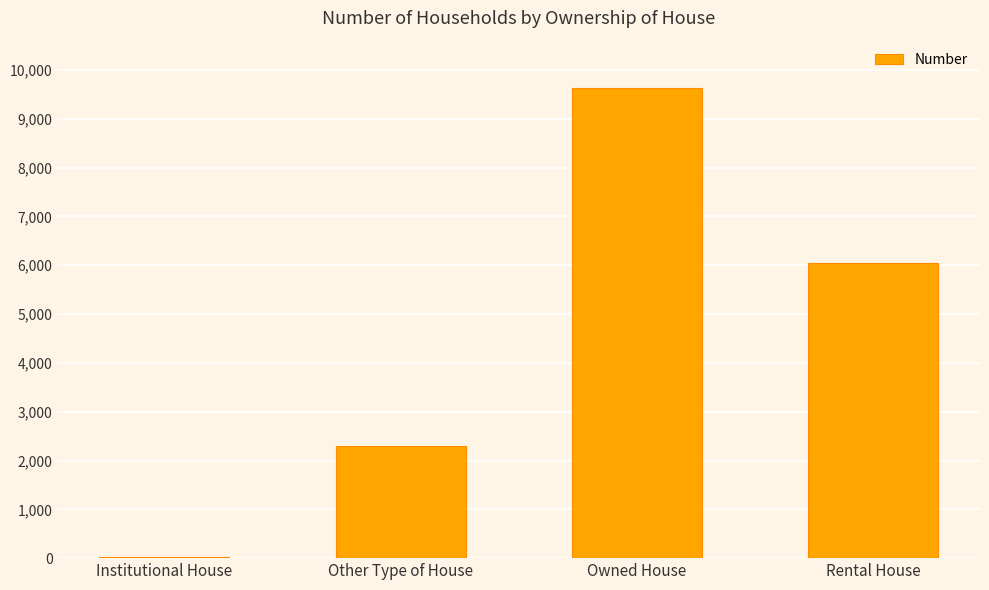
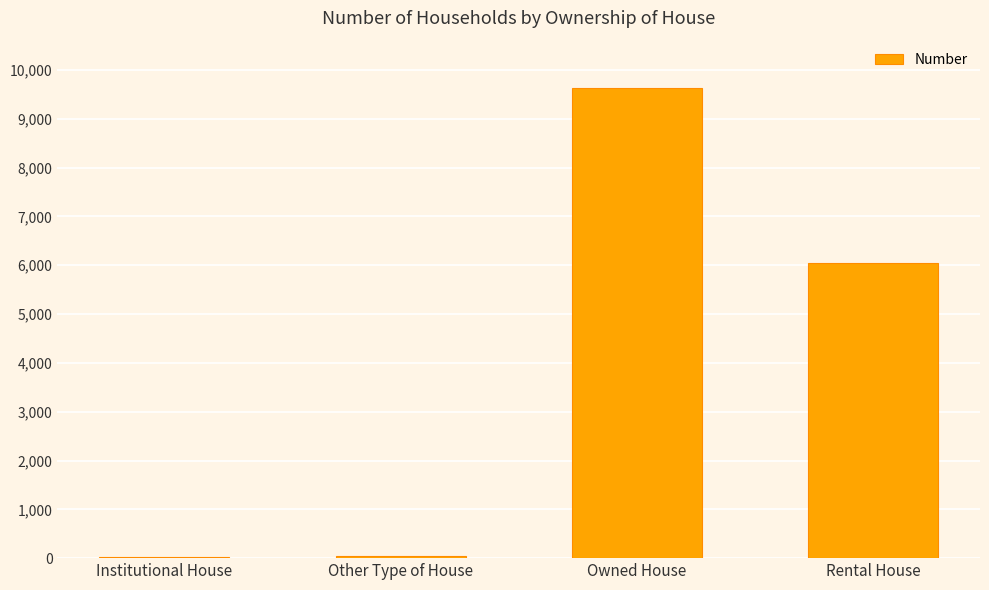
  {
-   "Other Type of House": "2,300",
+   "Other Type of House": "0",
    "Owned House": "9,600",
    "Rental House": "6,100"
  }
